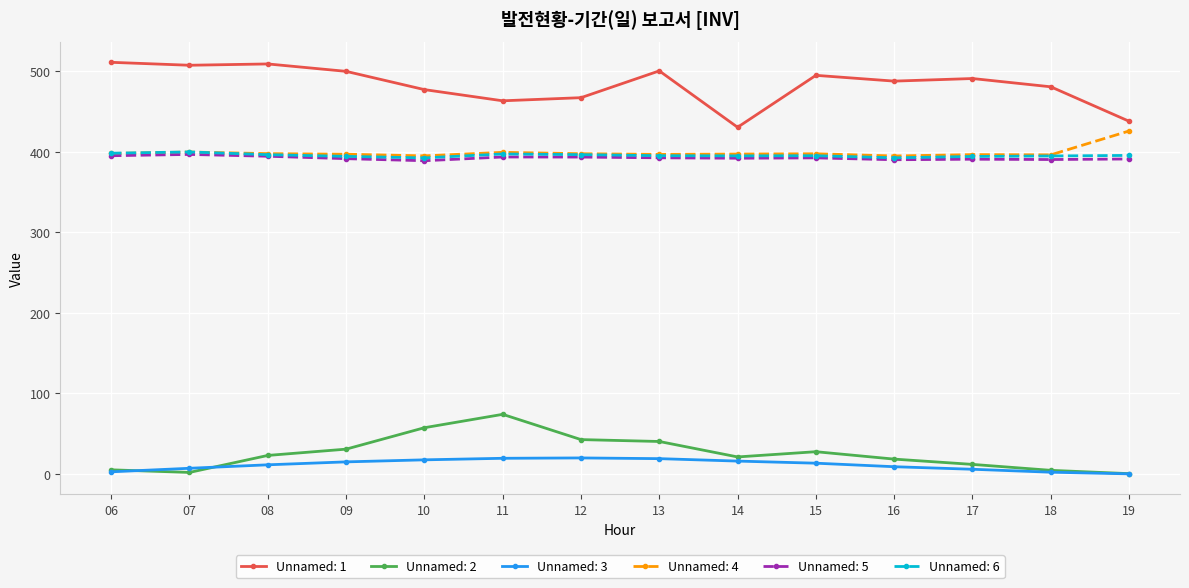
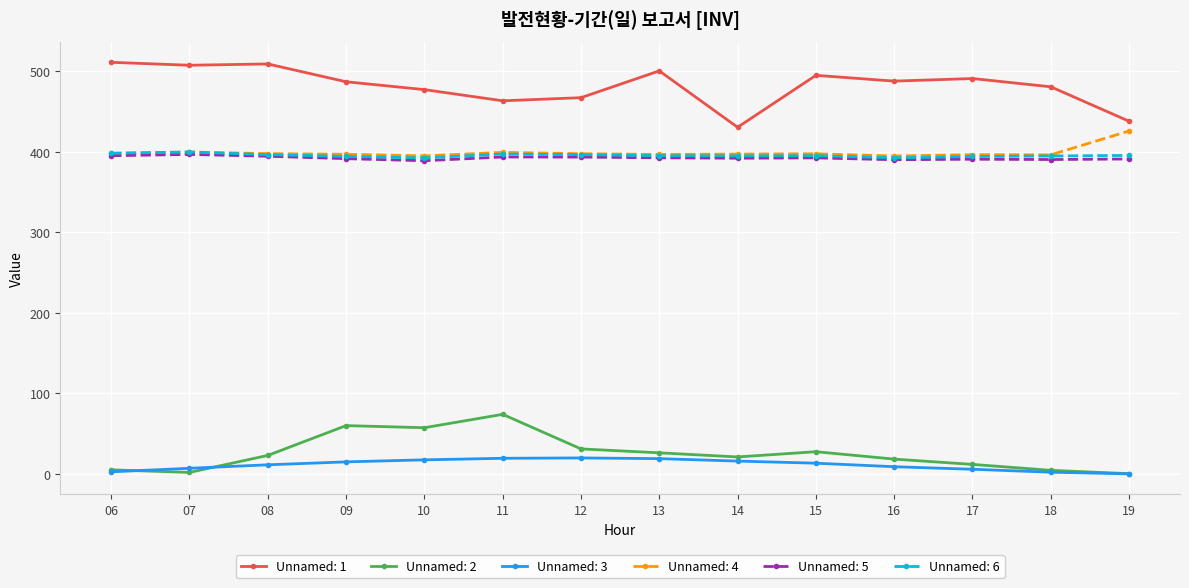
  {
    "Unnamed: 1": {
      "06": 510,
      "07": 510,
      "08": 510,
-     "09": 500,
+     "09": 490,
      "10": 480,
      "11": 460,
      "12": 470,
      "13": 500,
      "14": 430,
      "15": 490,
      "16": 490,
      "17": 490,
      "18": 480,
      "19": 440
    },
    "Unnamed: 2": {
      "07": 0,
      "08": 20,
-     "09": 30,
+     "09": 60,
      "10": 60,
      "11": 70,
-     "12": 40,
-     "13": 40,
+     "12": 30,
+     "13": 30,
      "14": 20,
      "15": 30,
      "16": 20,
      "17": 10
    },
    "Unnamed: 4": {
      "19": 430
    },
    "Unnamed: 5": {
      "10": 390,
      "11": 390,
      "17": 390,
      "18": 390,
      "19": 390
    }
  }
